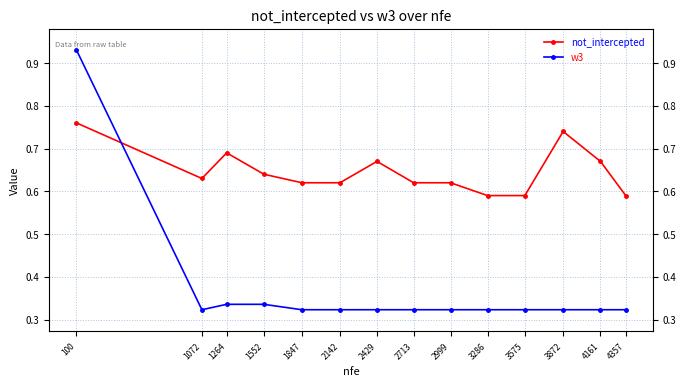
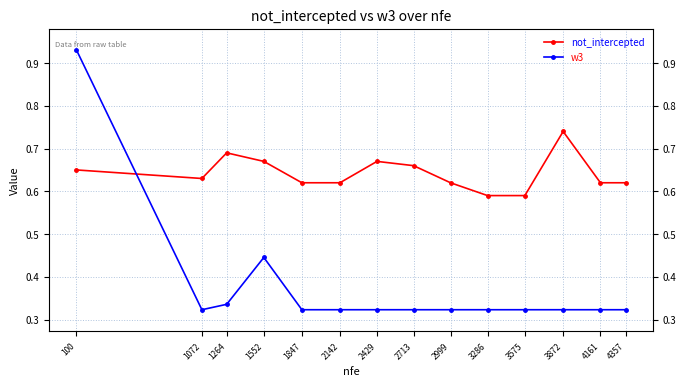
  {
    "not_intercepted": {
-     "100": 0.76,
+     "100": 0.65,
      "1072": 0.63,
      "1264": 0.69,
-     "1552": 0.64,
+     "1552": 0.67,
      "1847": 0.62,
      "2142": 0.62,
      "2429": 0.67,
-     "2713": 0.62,
+     "2713": 0.66,
      "2999": 0.62,
      "3286": 0.59,
      "3575": 0.59,
      "3872": 0.74,
-     "4161": 0.67,
-     "4357": 0.59
+     "4161": 0.62,
+     "4357": 0.62
    },
    "w3": {
      "100": 0.93,
      "1072": 0.32,
      "1264": 0.34,
-     "1552": 0.34,
+     "1552": 0.45,
      "1847": 0.32,
      "2142": 0.32,
      "2429": 0.32,
      "2713": 0.32,
      "2999": 0.32,
      "3286": 0.32,
      "3575": 0.32,
      "3872": 0.32,
      "4161": 0.32,
      "4357": 0.32
    }
  }
